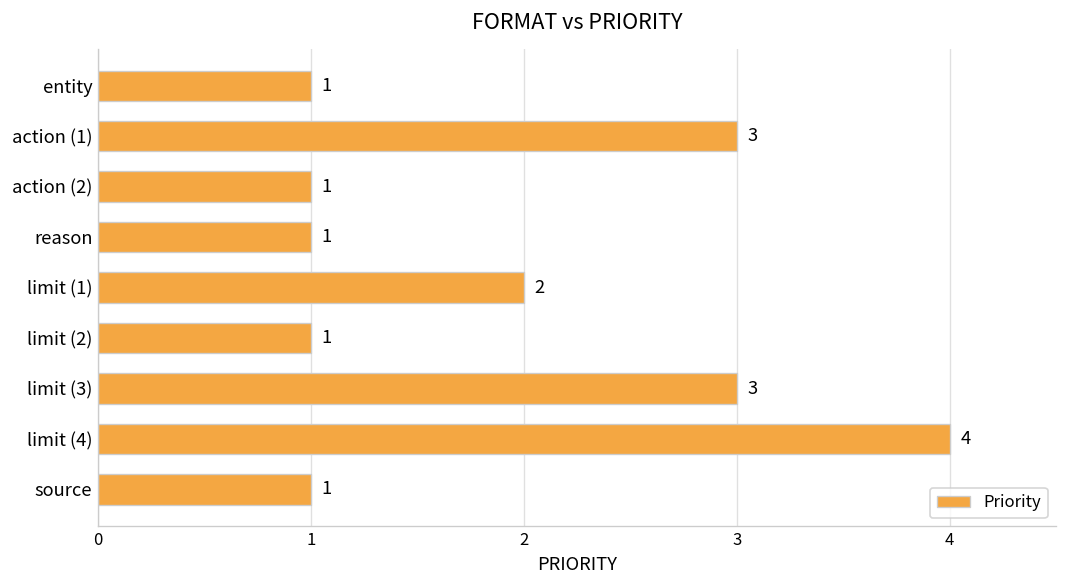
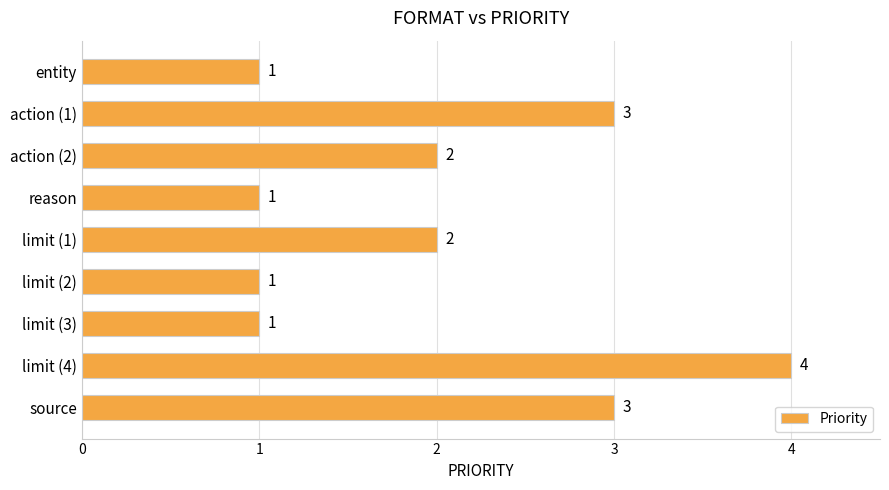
  {
    "entity": 1,
    "action (1)": 3,
-   "action (2)": 1,
+   "action (2)": 2,
    "reason": 1,
    "limit (1)": 2,
    "limit (2)": 1,
-   "limit (3)": 3,
+   "limit (3)": 1,
    "limit (4)": 4,
-   "source": 1
+   "source": 3
  }
